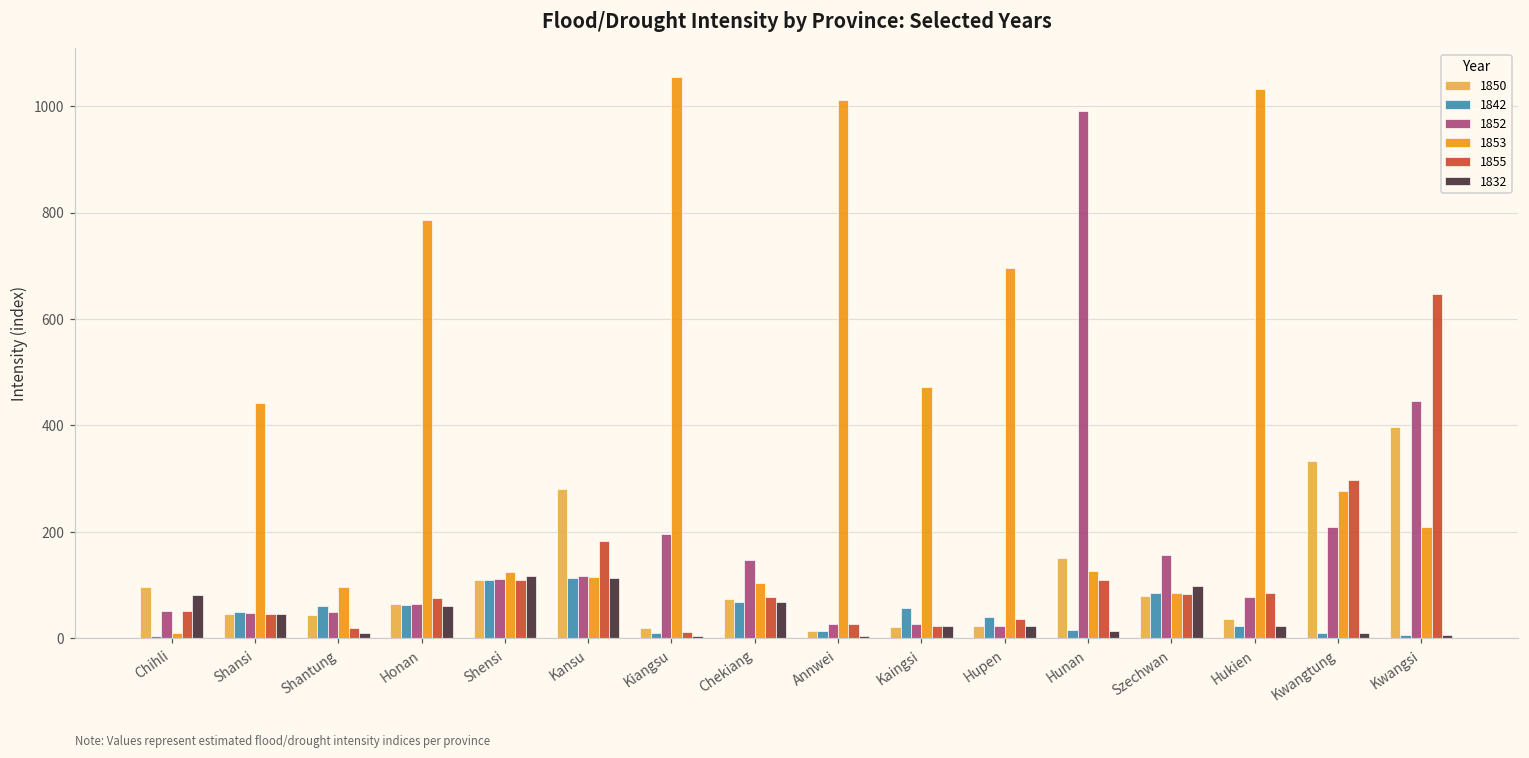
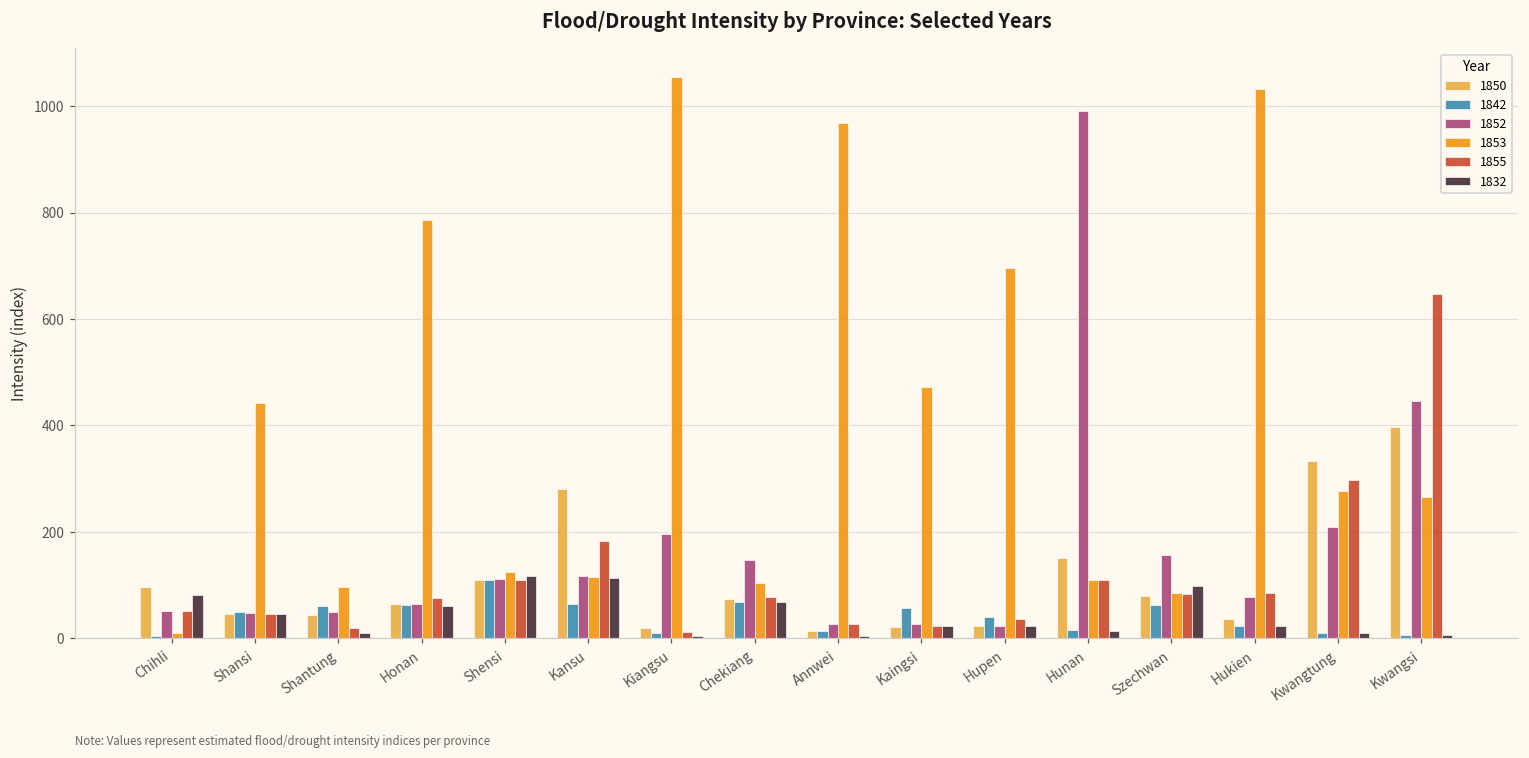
  {
    "1850": {
      "Chihli": 100,
      "Shansi": 40,
      "Shantung": 40,
      "Honan": 60,
      "Shensi": 110,
      "Kansu": 280,
      "Kiangsu": 20,
      "Chekiang": 70,
      "Annwei": 10,
      "Kaingsi": 20,
      "Hupen": 20,
      "Hunan": 150,
      "Szechwan": 80,
      "Hukien": 40,
      "Kwangtung": 330,
      "Kwangsi": 400
    },
    "1842": {
      "Shansi": 50,
      "Shantung": 60,
      "Honan": 60,
      "Shensi": 110,
-     "Kansu": 110,
+     "Kansu": 60,
      "Kiangsu": 10,
      "Chekiang": 70,
      "Annwei": 10,
      "Kaingsi": 60,
      "Hupen": 40,
      "Hunan": 10,
-     "Szechwan": 80,
+     "Szechwan": 60,
      "Hukien": 20,
      "Kwangtung": 10,
      "Kwangsi": 10
    },
    "1852": {
      "Chihli": 50,
      "Shansi": 50,
      "Shantung": 50,
      "Honan": 60,
      "Shensi": 110,
      "Kansu": 120,
      "Kiangsu": 200,
      "Chekiang": 150,
      "Annwei": 30,
      "Kaingsi": 30,
      "Hupen": 20,
      "Hunan": 990,
      "Szechwan": 160,
      "Hukien": 80,
      "Kwangtung": 210,
      "Kwangsi": 450
    },
    "1853": {
      "Chihli": 10,
      "Shansi": 440,
      "Shantung": 100,
      "Honan": 790,
      "Shensi": 120,
      "Kansu": 110,
      "Kiangsu": 1060,
      "Chekiang": 100,
-     "Annwei": 1010,
+     "Annwei": 970,
      "Kaingsi": 470,
      "Hupen": 700,
-     "Hunan": 130,
+     "Hunan": 110,
      "Szechwan": 90,
      "Hukien": 1030,
      "Kwangtung": 280,
-     "Kwangsi": 210
+     "Kwangsi": 260
    },
    "1855": {
      "Chihli": 50,
      "Shansi": 40,
      "Shantung": 20,
      "Honan": 80,
      "Shensi": 110,
      "Kansu": 180,
      "Kiangsu": 10,
      "Chekiang": 80,
      "Annwei": 30,
      "Kaingsi": 20,
      "Hupen": 40,
      "Hunan": 110,
      "Szechwan": 80,
      "Hukien": 90,
      "Kwangtung": 300,
      "Kwangsi": 650
    },
    "1832": {
      "Chihli": 80,
      "Shansi": 40,
      "Shantung": 10,
      "Honan": 60,
      "Shensi": 120,
      "Kansu": 110,
      "Chekiang": 70,
      "Kaingsi": 20,
      "Hupen": 20,
      "Hunan": 10,
      "Szechwan": 100,
      "Hukien": 20,
      "Kwangtung": 10,
      "Kwangsi": 10
    }
  }
